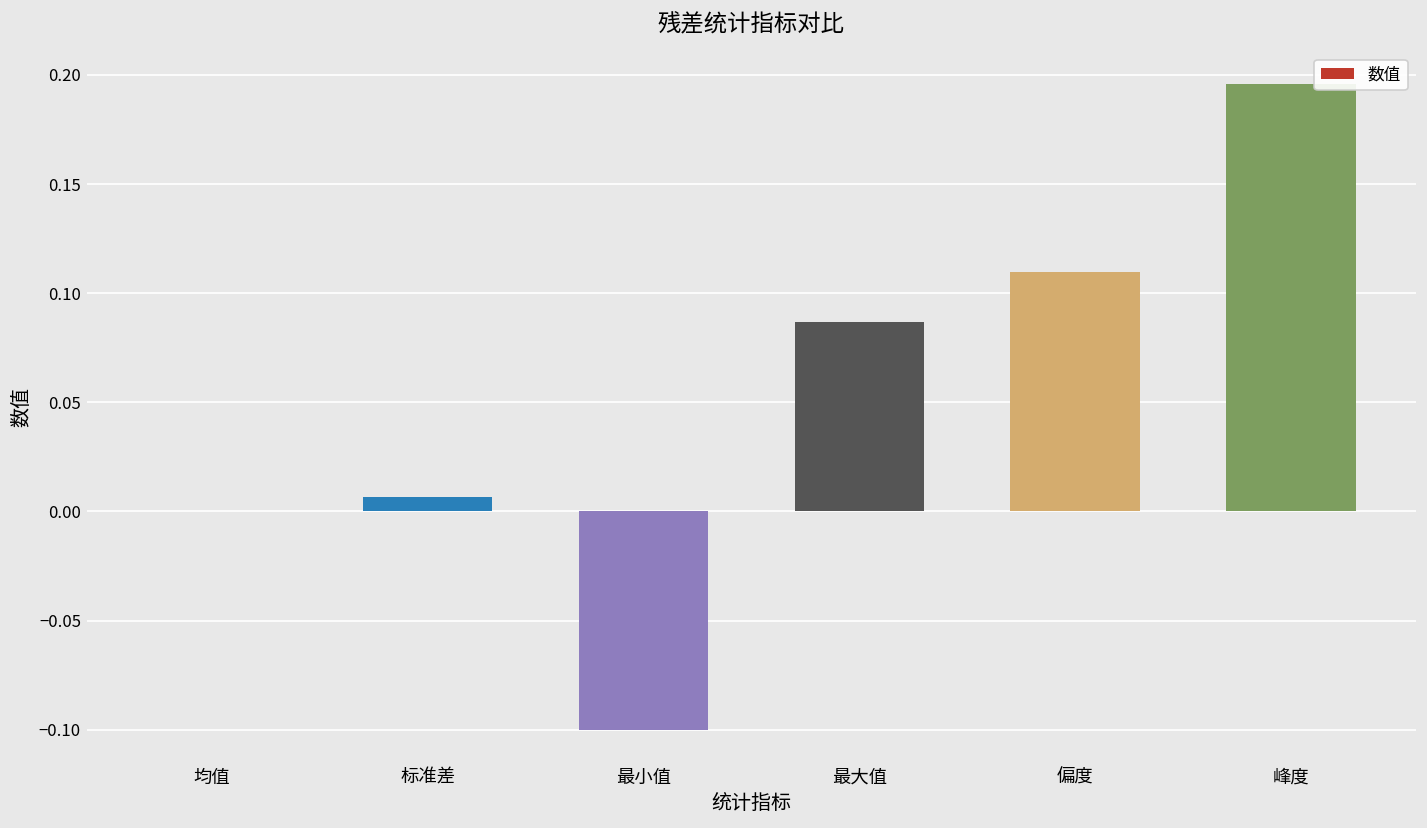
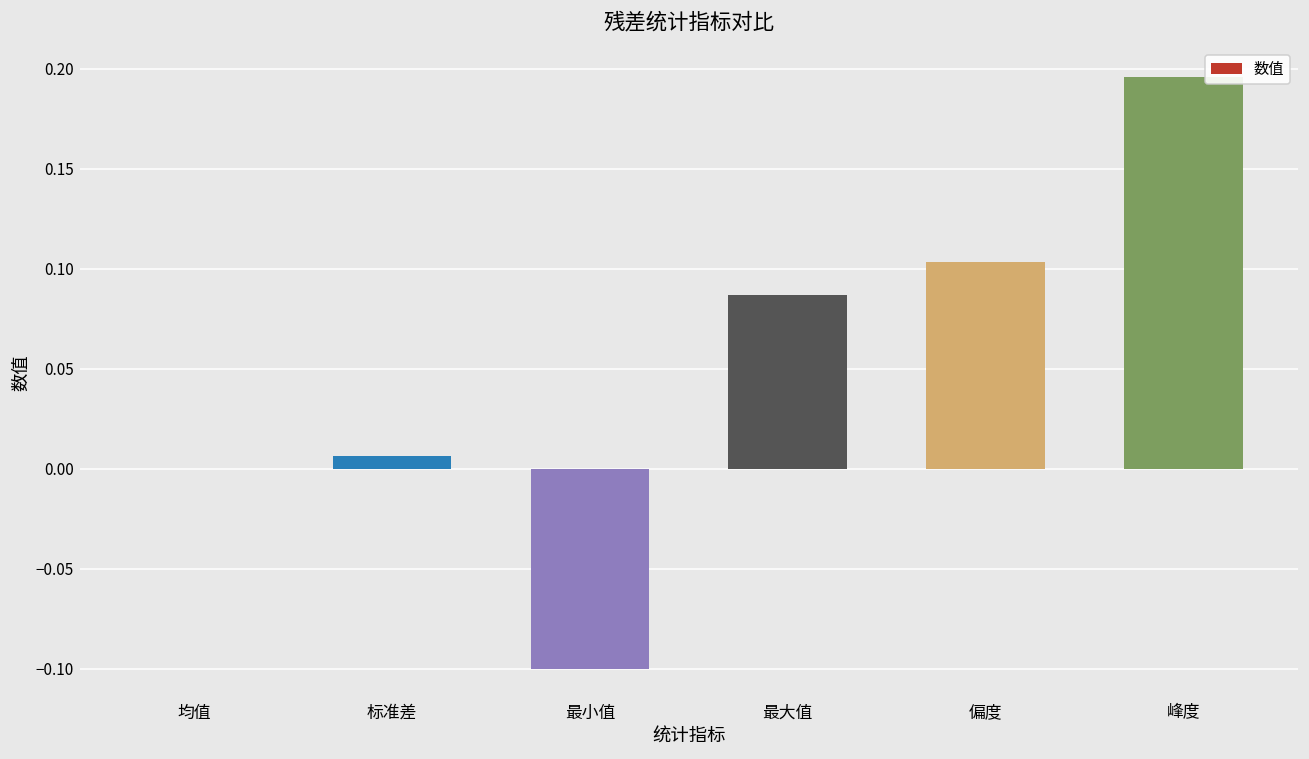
  {
    "标准差": 0.007,
    "最小值": -0.100,
    "最大值": 0.087,
-   "偏度": 0.110,
+   "偏度": 0.103,
    "峰度": 0.196
  }
